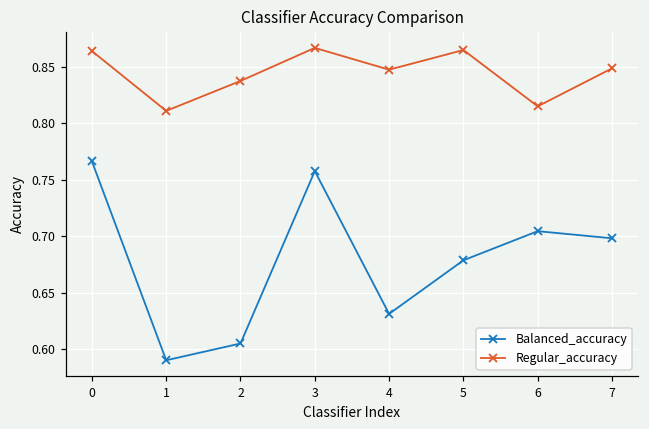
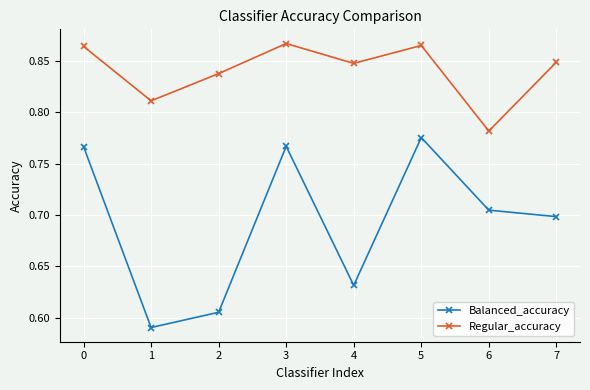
  {
    "Balanced_accuracy": {
      "0": 0.766,
      "1": 0.590,
      "2": 0.605,
-     "3": 0.758,
+     "3": 0.767,
      "4": 0.631,
-     "5": 0.679,
+     "5": 0.775,
      "6": 0.705,
      "7": 0.698
    },
    "Regular_accuracy": {
      "0": 0.864,
      "1": 0.811,
      "2": 0.838,
      "3": 0.867,
      "4": 0.847,
      "5": 0.865,
-     "6": 0.815,
+     "6": 0.782,
      "7": 0.849
    }
  }
